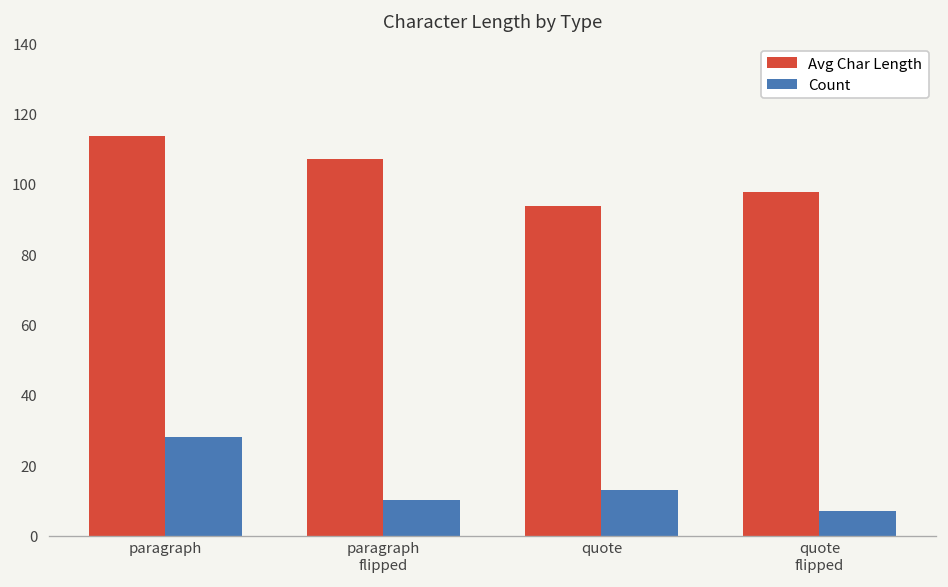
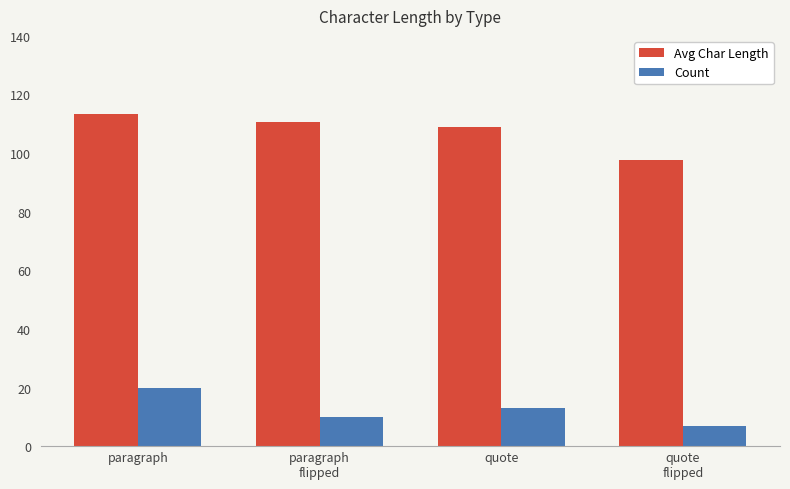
  {
    "Avg Char Length": {
      "paragraph": 114,
-     "paragraph flipped": 107,
-     "quote": 94,
+     "paragraph flipped": 111,
+     "quote": 109,
      "quote flipped": 98
    },
    "Count": {
-     "paragraph": 28,
+     "paragraph": 20,
      "paragraph flipped": 10,
      "quote": 13,
      "quote flipped": 7
    }
  }
